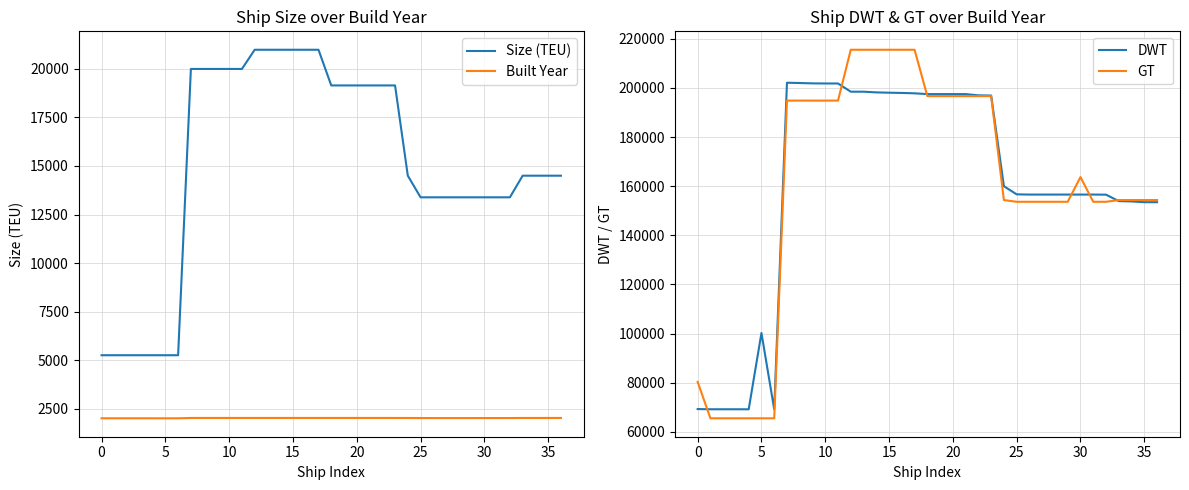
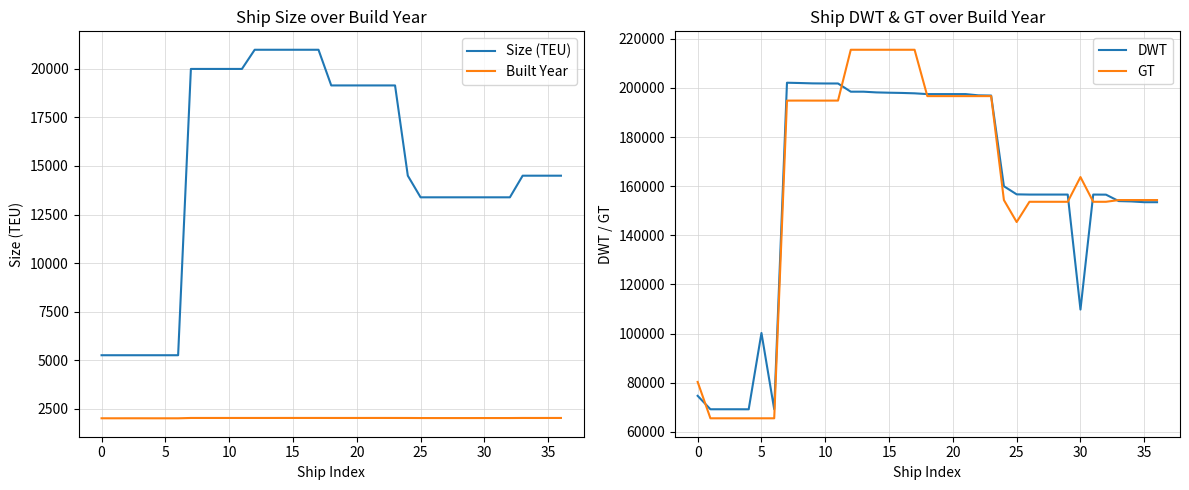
  {
    "Ship Size over Build Year": {
      "Size (TEU)": {
        "0": 5300,
        "5": 5300,
        "10": 20000,
        "15": 21000,
        "20": 19200,
        "25": 13400,
        "30": 13400,
        "35": 14500
      },
      "Built Year": {
        "0": 2000,
        "5": 2000,
        "10": 2000,
        "15": 2000,
        "20": 2000,
        "25": 2000,
        "30": 2000,
        "35": 2000
      }
    },
    "Ship DWT & GT over Build Year": {
      "DWT": {
-       "0": 69000,
+       "0": 75000,
        "5": 100000,
        "10": 202000,
        "15": 198000,
        "25": 157000,
-       "30": 157000
+       "30": 110000
      },
      "GT": {
        "0": 80000,
        "5": 66000,
        "10": 195000,
        "15": 216000,
-       "25": 154000,
+       "25": 145000,
        "30": 164000
      }
    }
  }
